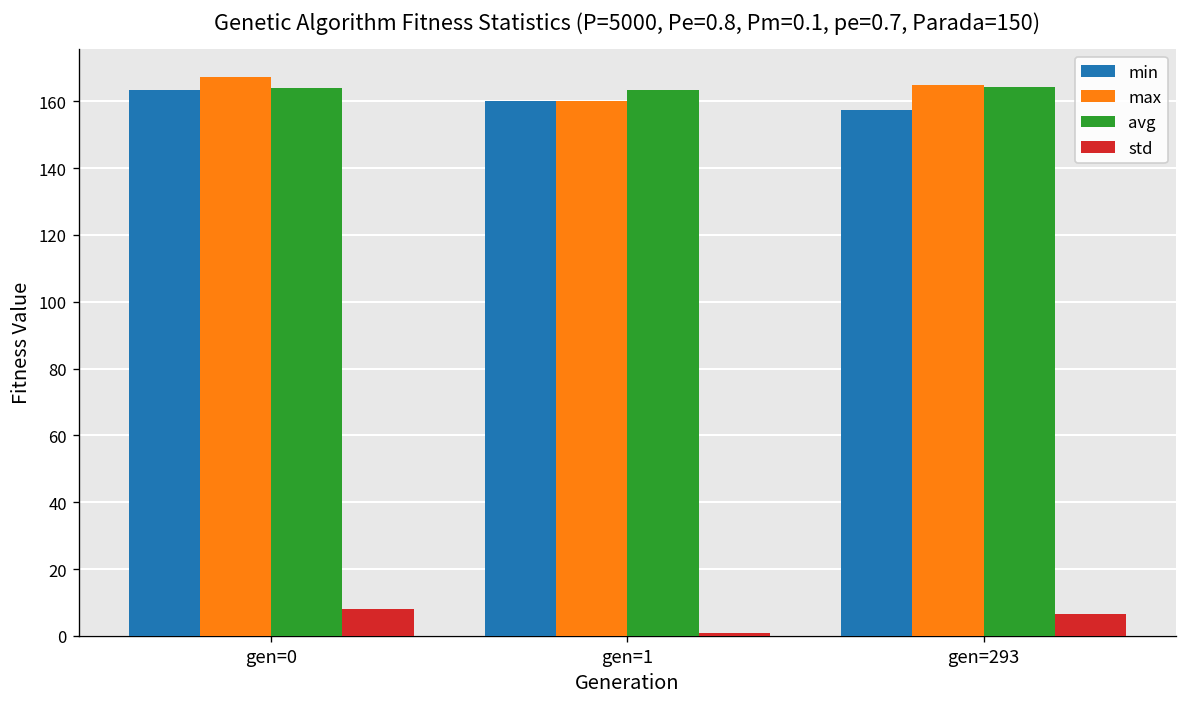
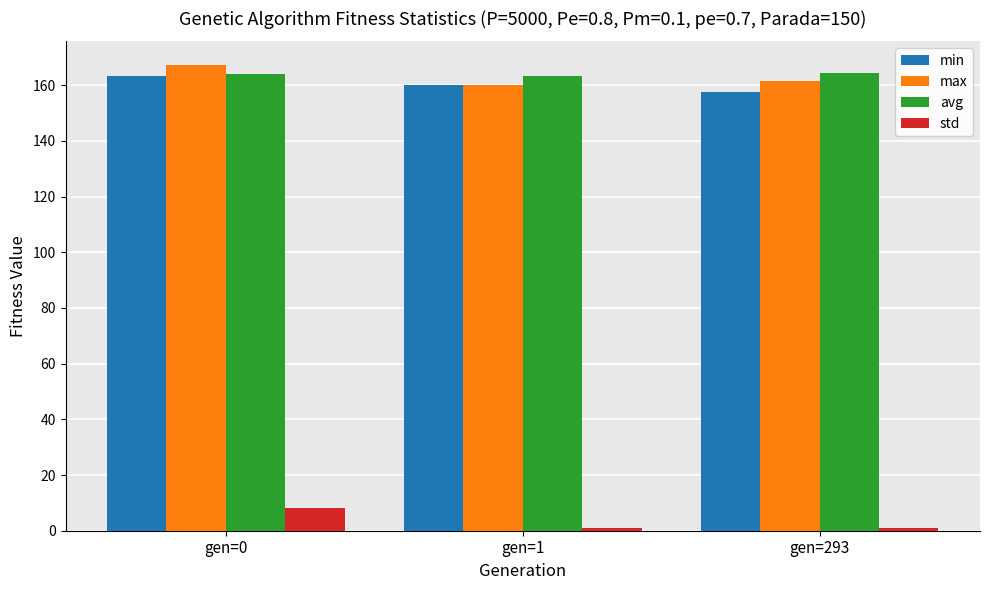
  {
    "min": {
      "gen=0": 163,
      "gen=1": 160,
      "gen=293": 157
    },
    "max": {
      "gen=0": 167,
      "gen=1": 160,
-     "gen=293": 165
+     "gen=293": 162
    },
    "avg": {
      "gen=0": 164,
      "gen=1": 163,
      "gen=293": 164
    },
    "std": {
      "gen=0": 8,
      "gen=1": 1,
-     "gen=293": 7
+     "gen=293": 1
    }
  }
